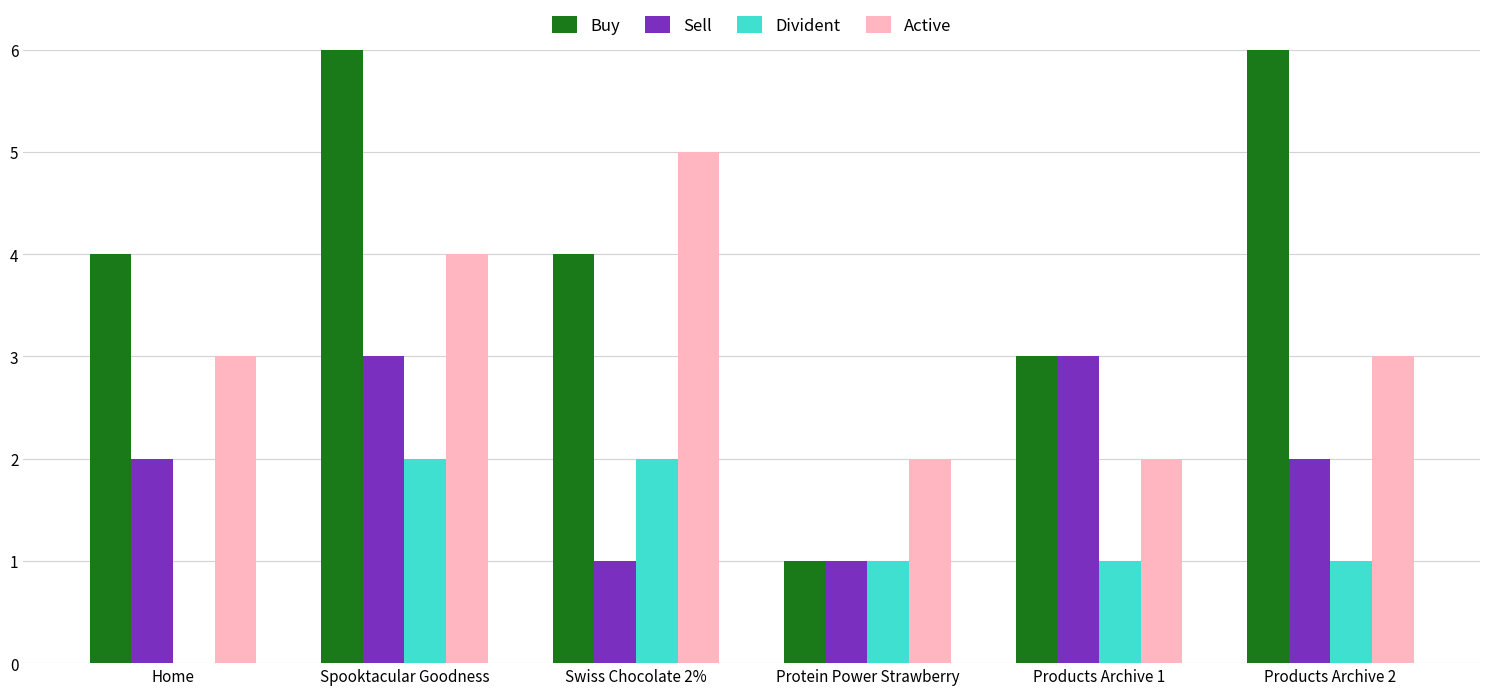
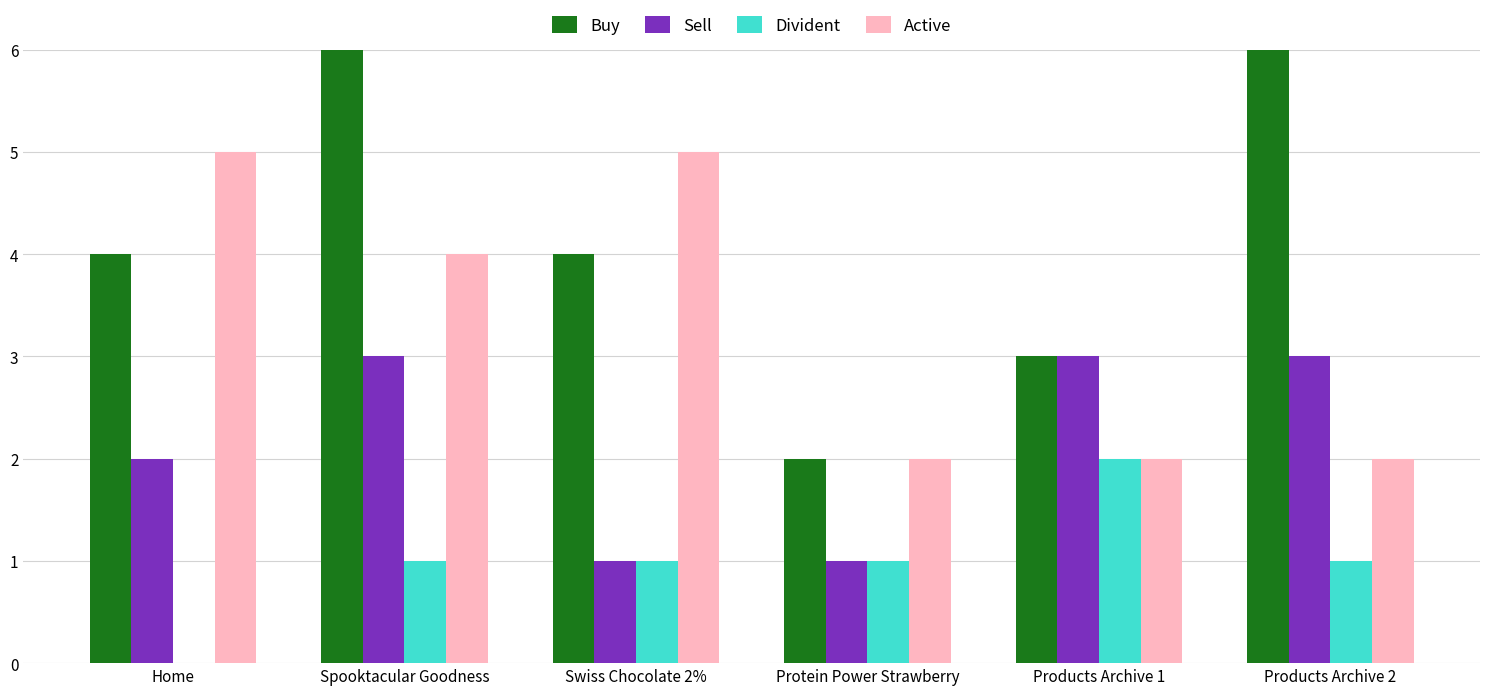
  {
    "Buy": {
      "Home": 4,
      "Spooktacular Goodness": 6,
      "Swiss Chocolate 2%": 4,
-     "Protein Power Strawberry": 1,
+     "Protein Power Strawberry": 2,
      "Products Archive 1": 3,
      "Products Archive 2": 6
    },
    "Sell": {
      "Home": 2,
      "Spooktacular Goodness": 3,
      "Swiss Chocolate 2%": 1,
      "Protein Power Strawberry": 1,
      "Products Archive 1": 3,
-     "Products Archive 2": 2
+     "Products Archive 2": 3
    },
    "Divident": {
      "Home": 0,
-     "Spooktacular Goodness": 2,
-     "Swiss Chocolate 2%": 2,
+     "Spooktacular Goodness": 1,
+     "Swiss Chocolate 2%": 1,
      "Protein Power Strawberry": 1,
-     "Products Archive 1": 1,
+     "Products Archive 1": 2,
      "Products Archive 2": 1
    },
    "Active": {
-     "Home": 3,
+     "Home": 5,
      "Spooktacular Goodness": 4,
      "Swiss Chocolate 2%": 5,
      "Protein Power Strawberry": 2,
      "Products Archive 1": 2,
-     "Products Archive 2": 3
+     "Products Archive 2": 2
    }
  }
